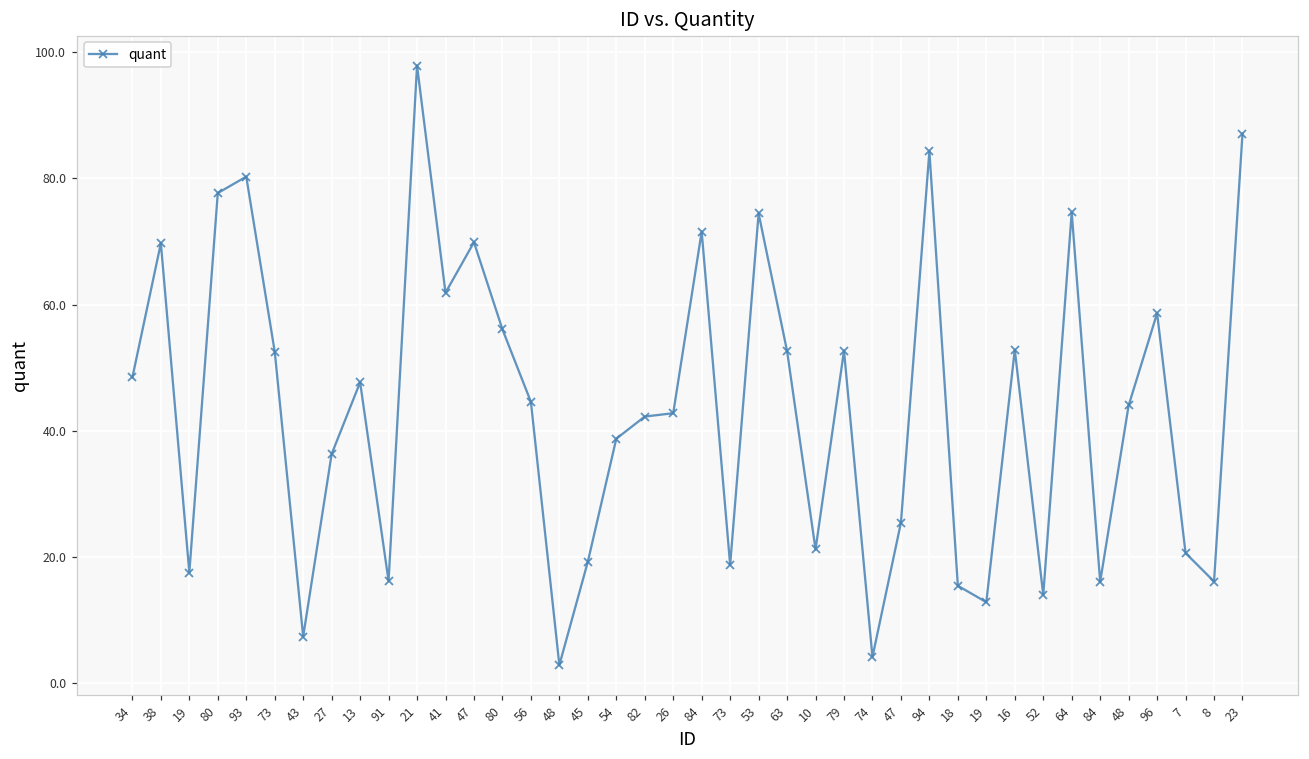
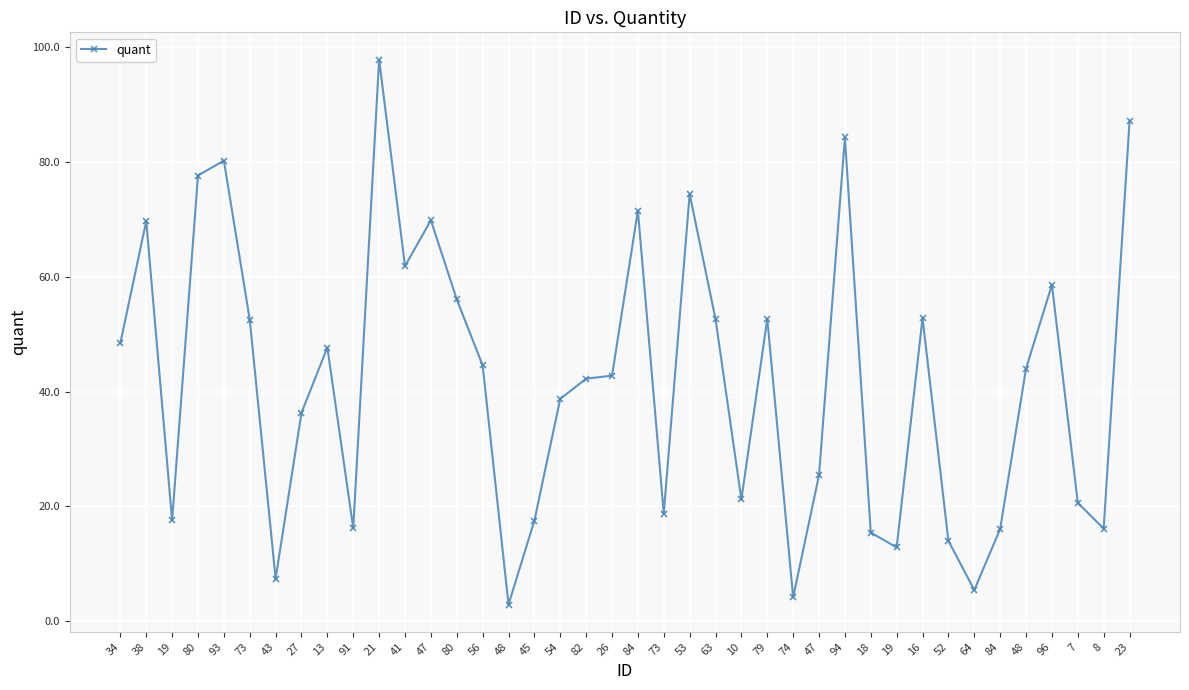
  {
    "34": 48,
    "38": 70,
    "93": 80,
    "43": 7,
    "27": 36,
    "13": 48,
    "91": 16,
    "21": 98,
    "41": 62,
    "56": 45,
-   "45": 19,
+   "45": 18,
    "54": 39,
    "82": 42,
    "26": 43,
    "53": 74,
    "63": 53,
    "10": 21,
    "79": 53,
    "74": 4,
    "94": 84,
    "18": 15,
    "16": 53,
    "52": 14,
-   "64": 75,
+   "64": 5,
    "96": 59,
    "7": 21,
    "8": 16,
    "23": 87
  }
